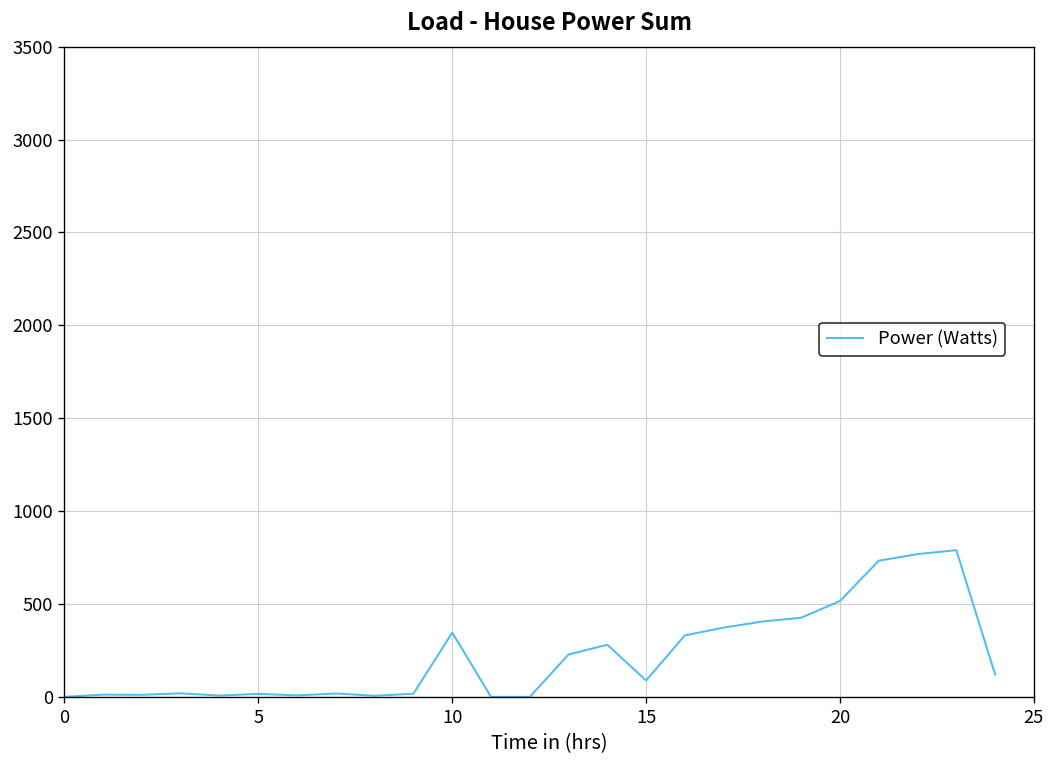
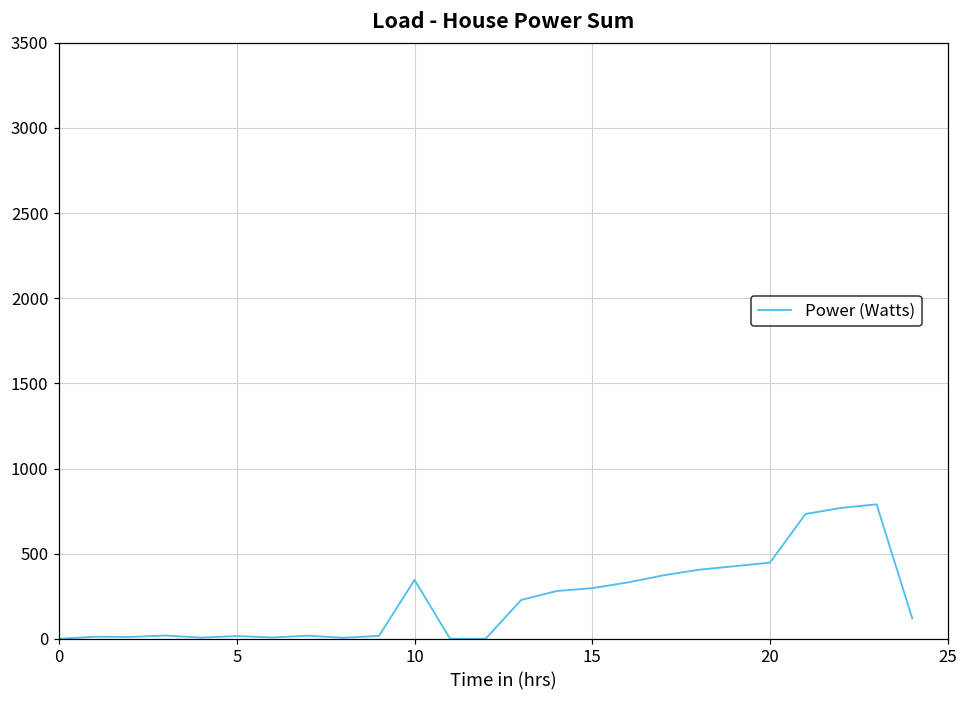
  {
    "0": 0,
    "5": 20,
    "10": 350,
-   "15": 90,
-   "20": 520
+   "15": 300,
+   "20": 450
  }
